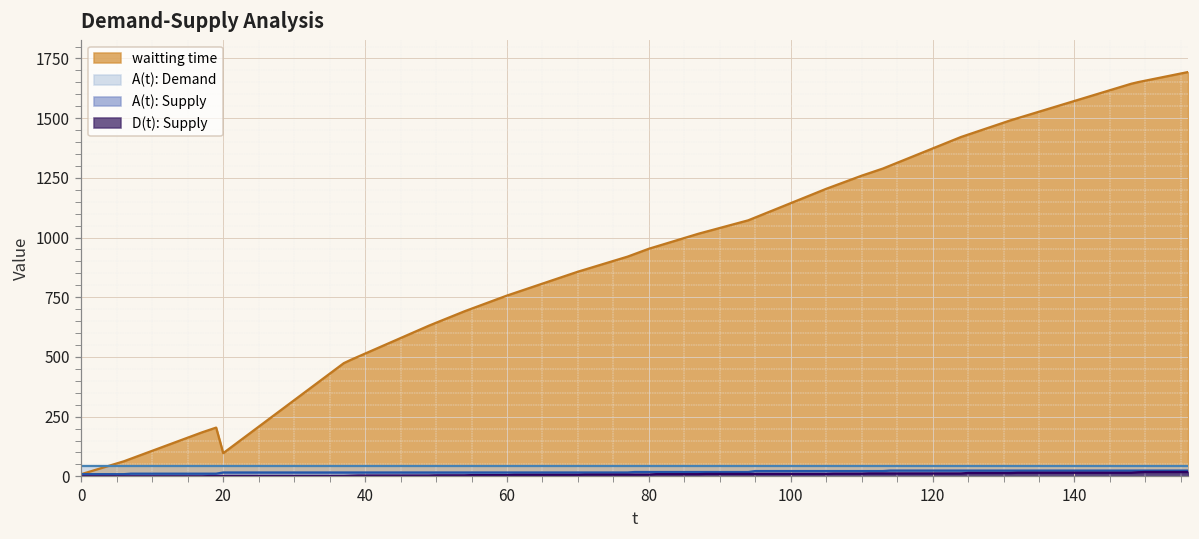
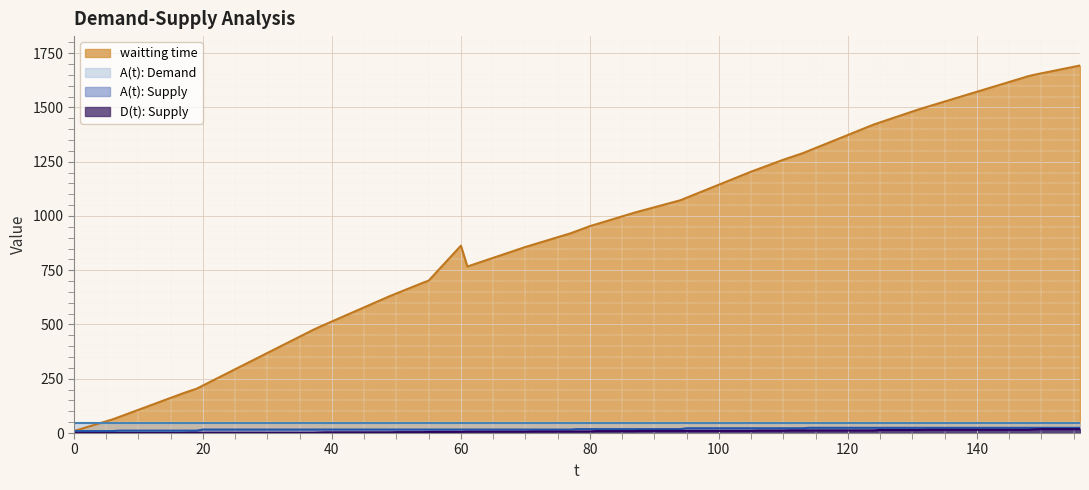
  {
    "waitting time": {
-     "20": 100,
-     "60": 760,
+     "20": 220,
+     "60": 860,
      "80": 950
    },
    "A(t): Demand": {
      "0": 40,
      "20": 40,
      "60": 40,
      "80": 40
    },
    "A(t): Supply": {
      "20": 20
    },
    "D(t): Supply": {
      "20": 0
    }
  }
